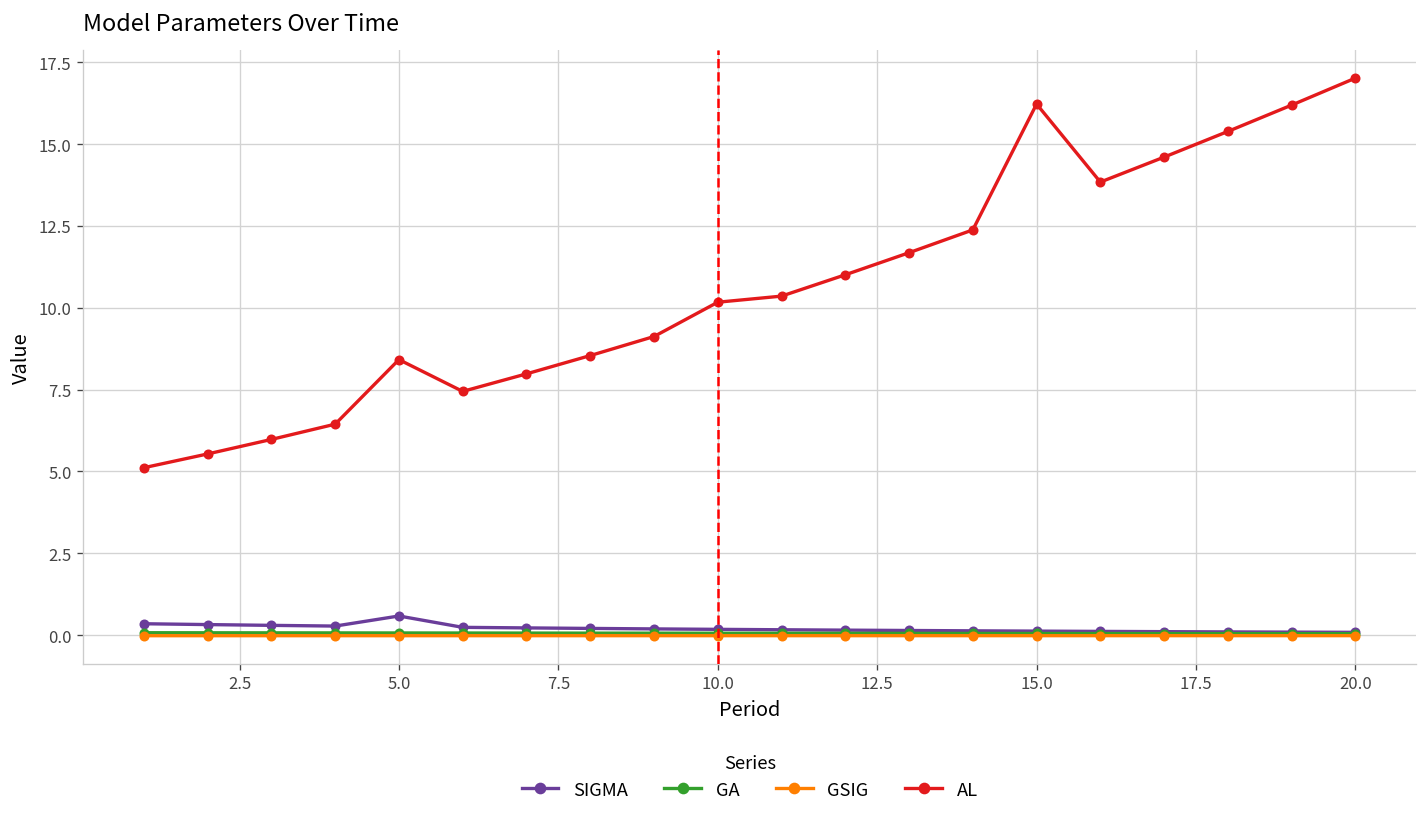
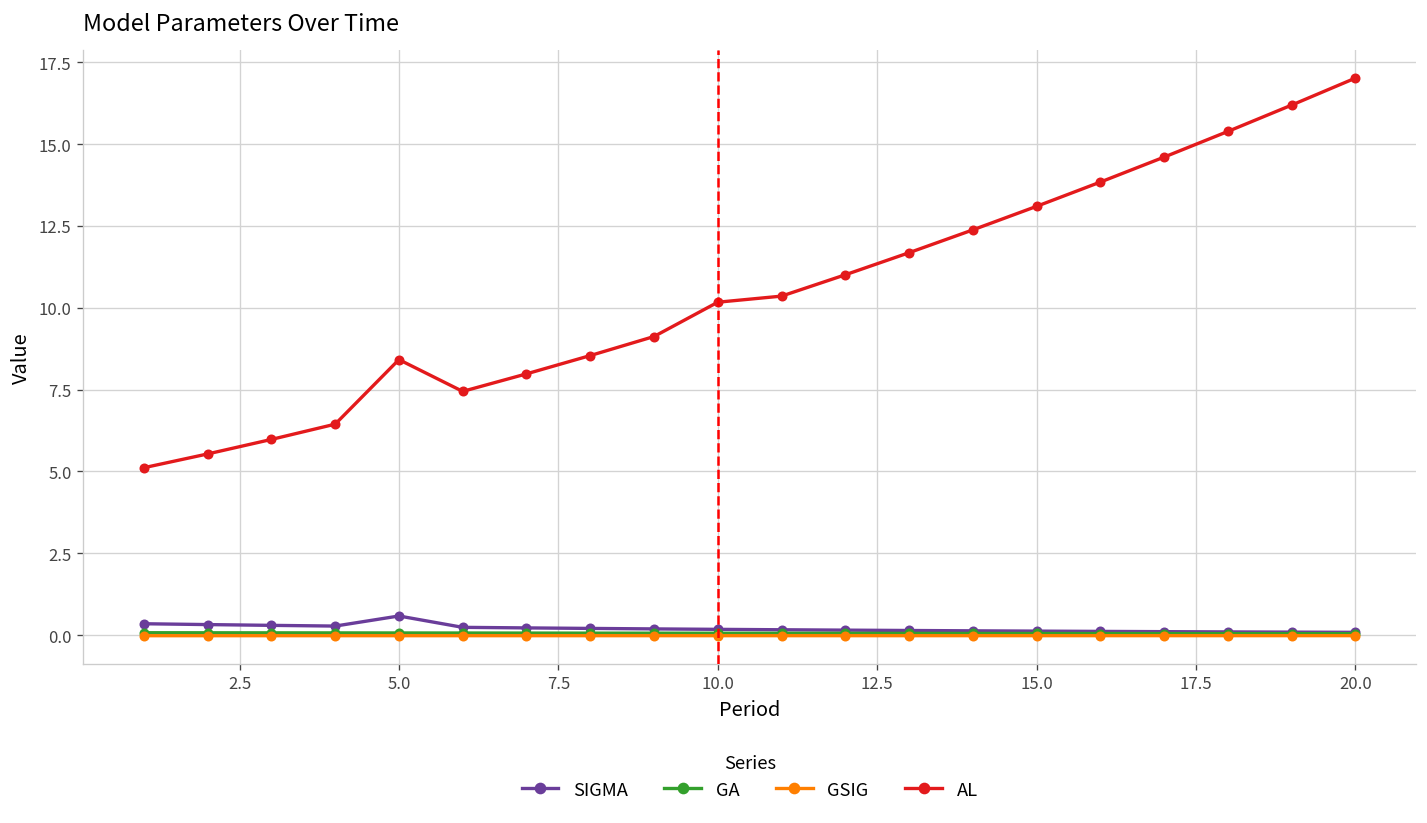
  {
    "SIGMA": {
      "5.0": 0.6,
      "10.0": 0.2
    },
    "AL": {
      "5.0": 8.4,
      "10.0": 10.2,
-     "15.0": 16.2,
+     "15.0": 13.1,
      "20.0": 17.0
    }
  }
